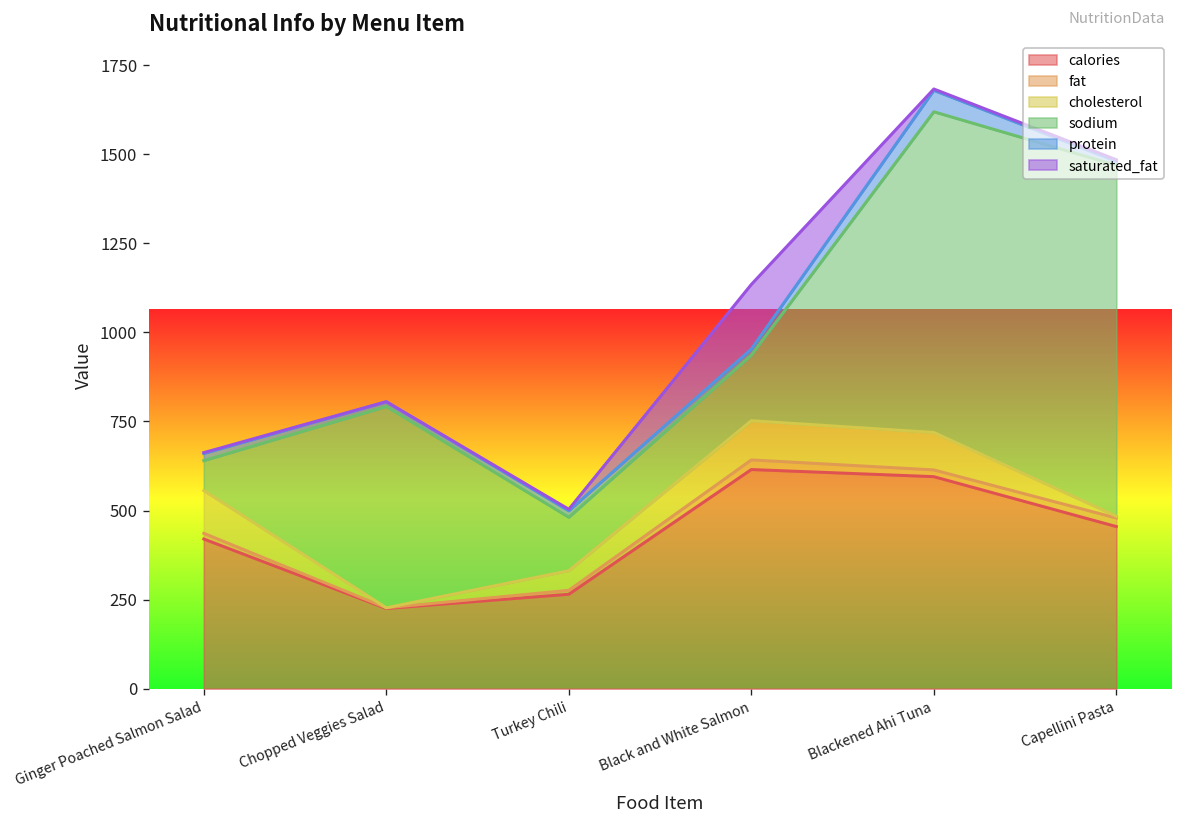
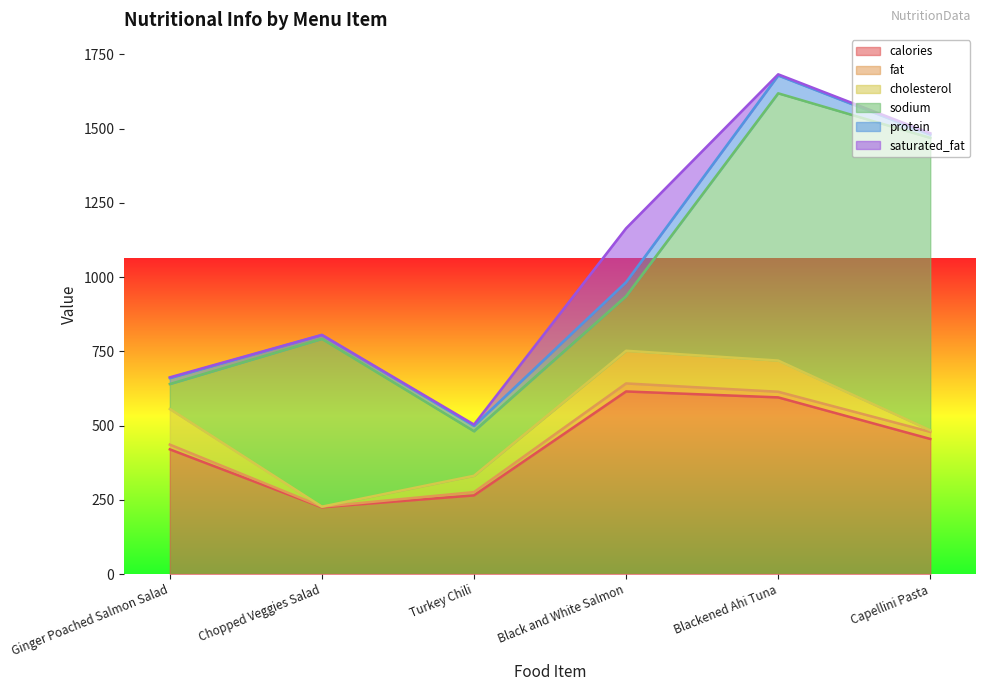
  {
    "sodium": {
      "Ginger Poached Salmon Salad": 80,
      "Chopped Veggies Salad": 570,
      "Turkey Chili": 150,
      "Black and White Salmon": 180,
      "Blackened Ahi Tuna": 900
    },
    "protein": {
-     "Black and White Salmon": 20
+     "Black and White Salmon": 50
    },
    "saturated_fat": {
      "Black and White Salmon": 180
    }
  }
